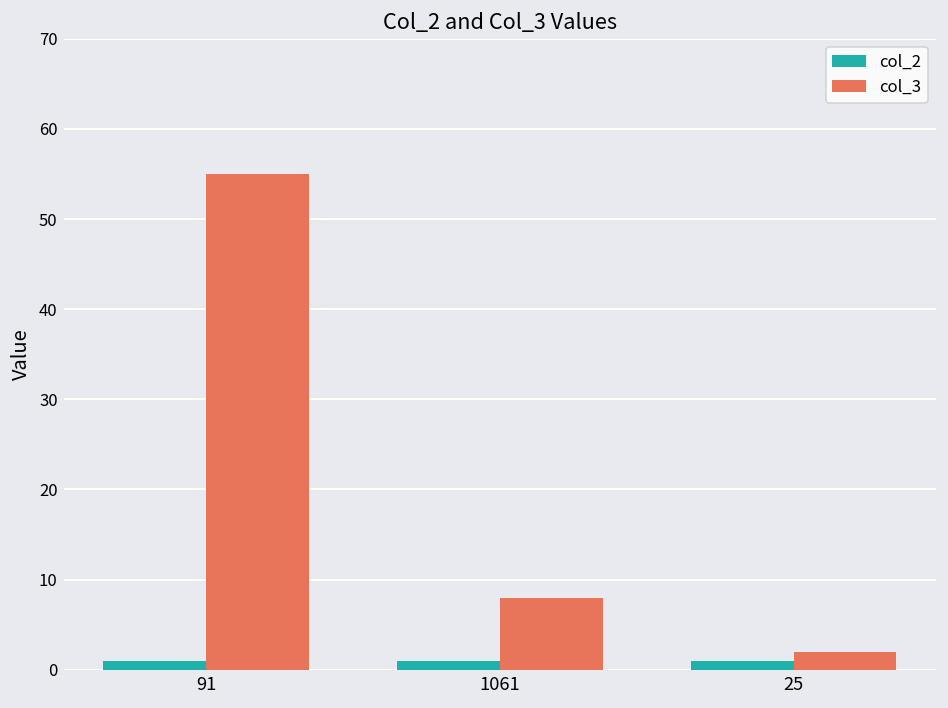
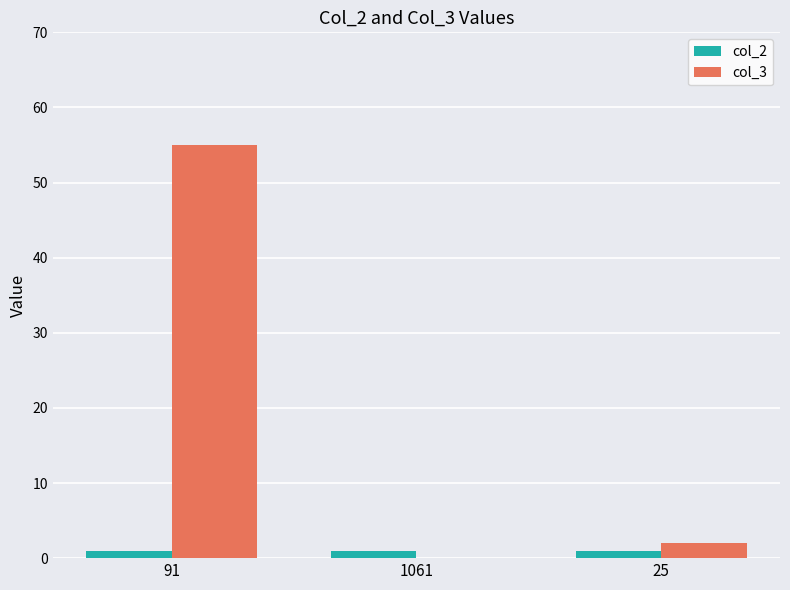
  {
    "col_2": {
      "91": 1,
      "1061": 1,
      "25": 1
    },
    "col_3": {
      "91": 55,
-     "1061": 8,
+     "1061": 0,
      "25": 2
    }
  }
